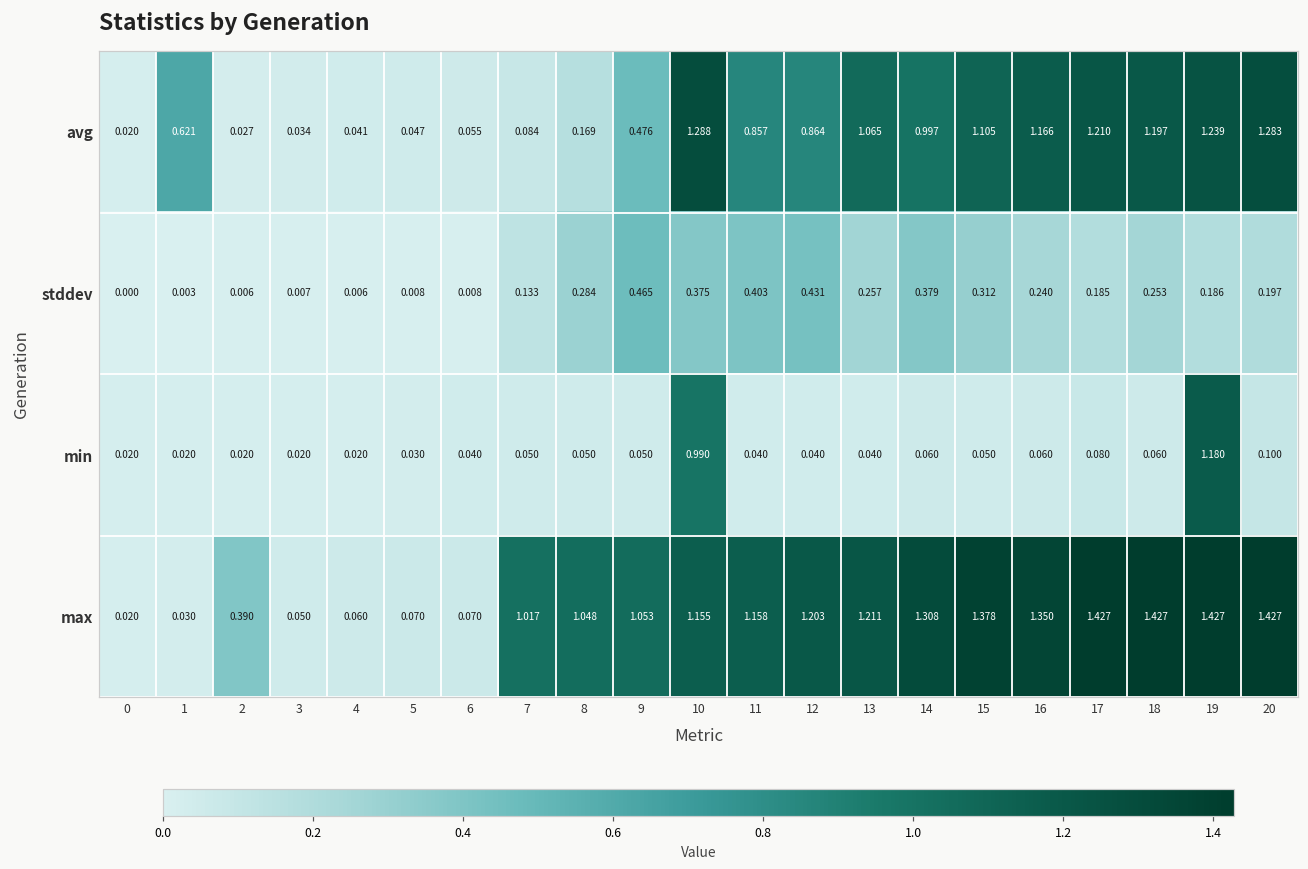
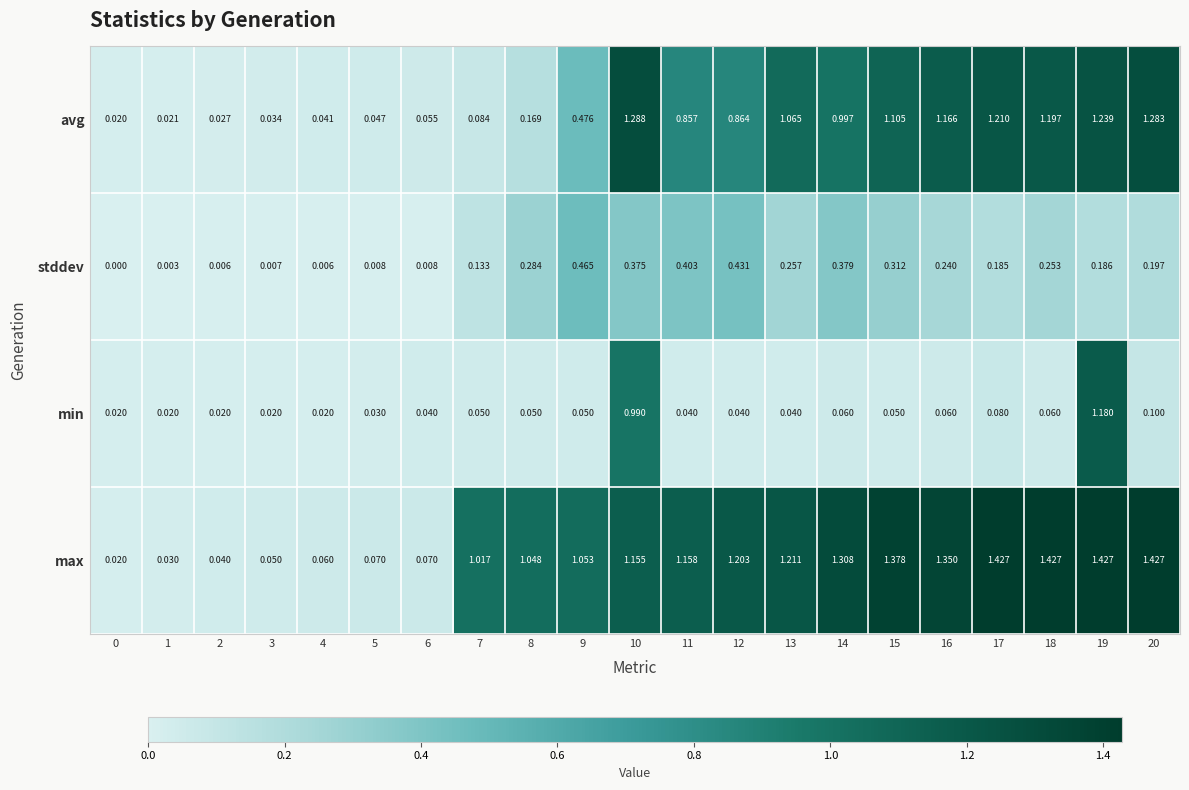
  {
    "avg": {
      "0": 0.020,
-     "1": 0.621,
+     "1": 0.021,
      "2": 0.027,
      "3": 0.034,
      "4": 0.041,
      "5": 0.047,
      "6": 0.055,
      "7": 0.084,
      "8": 0.169,
      "9": 0.476,
      "10": 1.288,
      "11": 0.857,
      "12": 0.864,
      "13": 1.065,
      "14": 0.997,
      "15": 1.105,
      "16": 1.166,
      "17": 1.210,
      "18": 1.197,
      "19": 1.239,
      "20": 1.283
    },
    "stddev": {
      "0": 0.000,
      "1": 0.003,
      "2": 0.006,
      "3": 0.007,
      "4": 0.006,
      "5": 0.008,
      "6": 0.008,
      "7": 0.133,
      "8": 0.284,
      "9": 0.465,
      "10": 0.375,
      "11": 0.403,
      "12": 0.431,
      "13": 0.257,
      "14": 0.379,
      "15": 0.312,
      "16": 0.240,
      "17": 0.185,
      "18": 0.253,
      "19": 0.186,
      "20": 0.197
    },
    "min": {
      "0": 0.020,
      "1": 0.020,
      "2": 0.020,
      "3": 0.020,
      "4": 0.020,
      "5": 0.030,
      "6": 0.040,
      "7": 0.050,
      "8": 0.050,
      "9": 0.050,
      "10": 0.990,
      "11": 0.040,
      "12": 0.040,
      "13": 0.040,
      "14": 0.060,
      "15": 0.050,
      "16": 0.060,
      "17": 0.080,
      "18": 0.060,
      "19": 1.180,
      "20": 0.100
    },
    "max": {
      "0": 0.020,
      "1": 0.030,
-     "2": 0.390,
+     "2": 0.040,
      "3": 0.050,
      "4": 0.060,
      "5": 0.070,
      "6": 0.070,
      "7": 1.017,
      "8": 1.048,
      "9": 1.053,
      "10": 1.155,
      "11": 1.158,
      "12": 1.203,
      "13": 1.211,
      "14": 1.308,
      "15": 1.378,
      "16": 1.350,
      "17": 1.427,
      "18": 1.427,
      "19": 1.427,
      "20": 1.427
    }
  }
